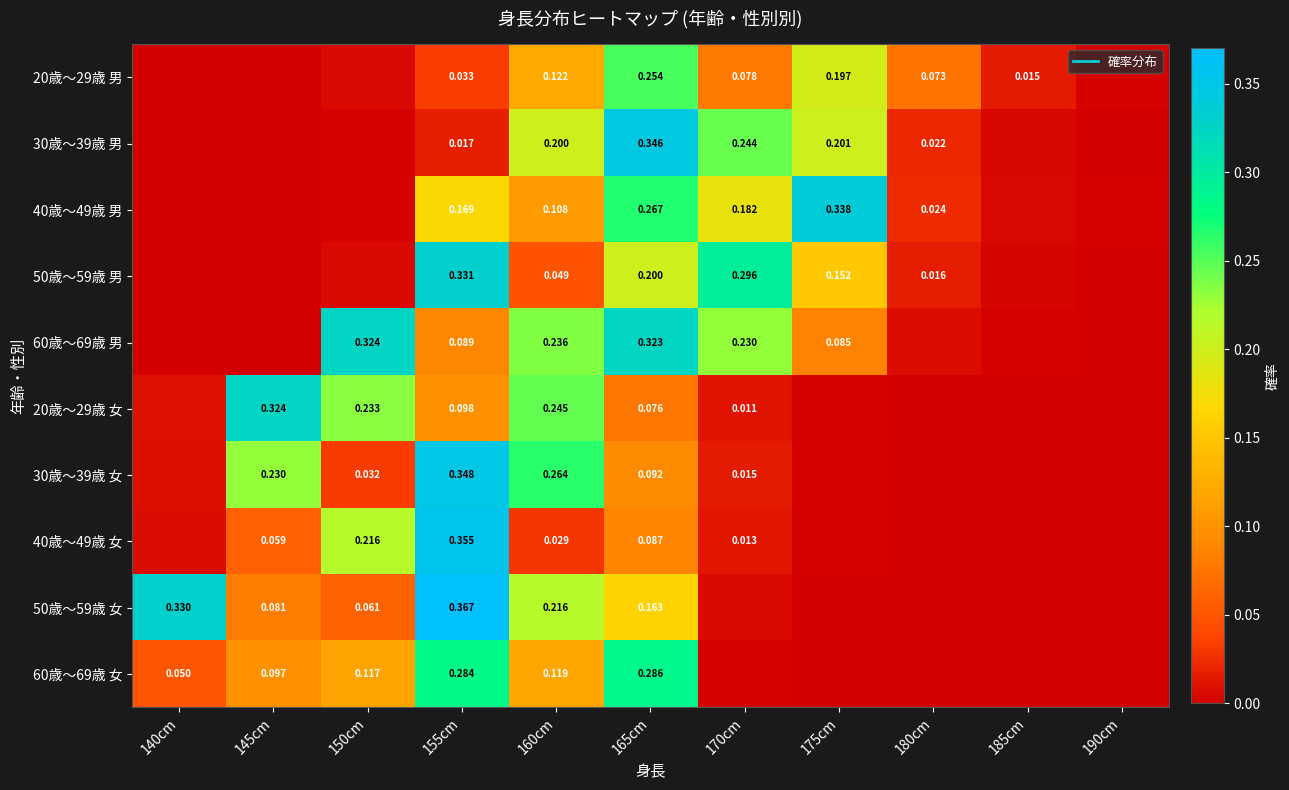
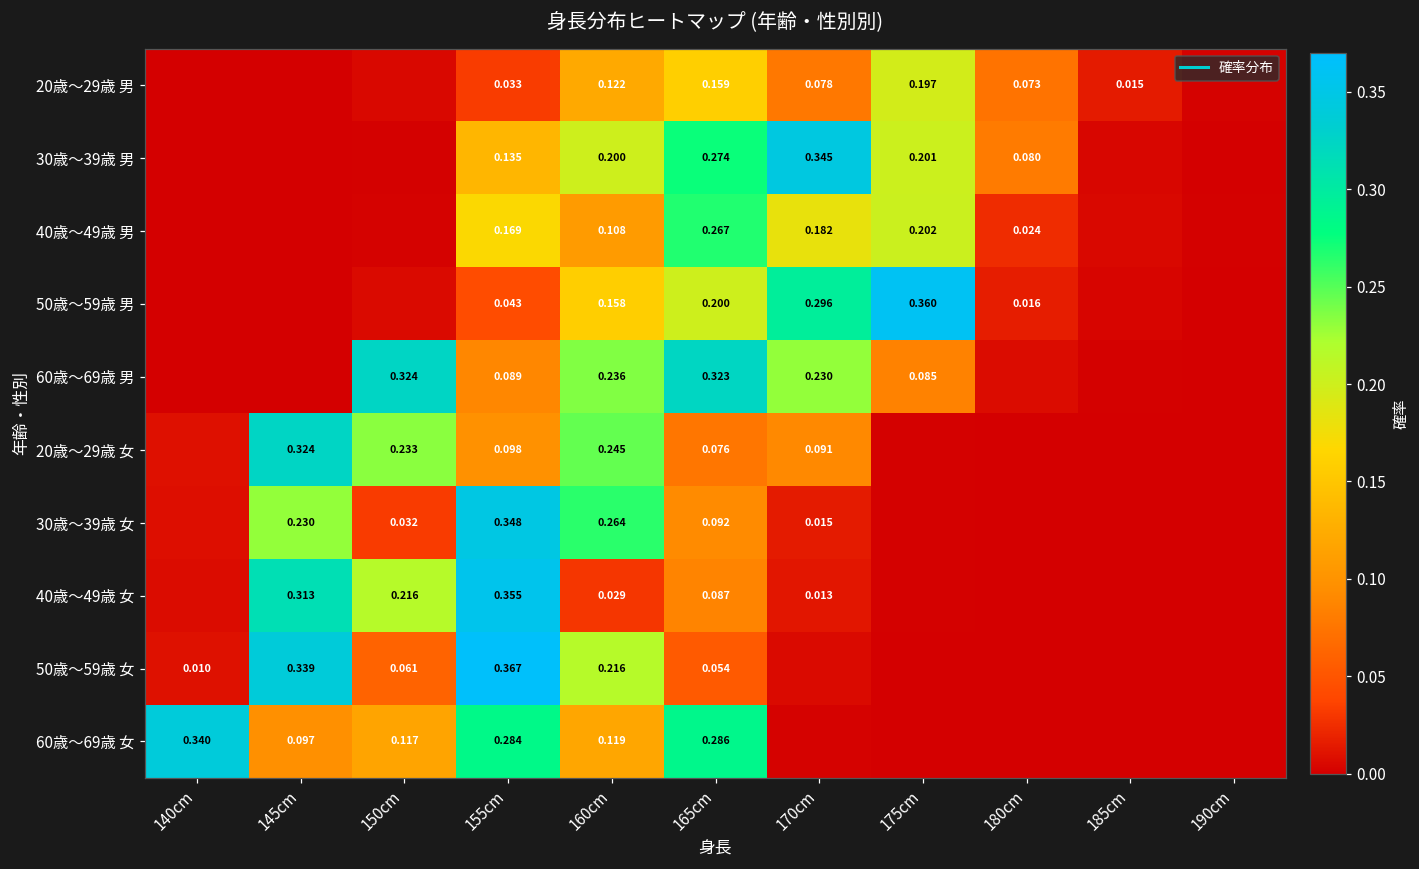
  {
    "20歳～29歳 男": {
      "155cm": 0.033,
      "160cm": 0.122,
-     "165cm": 0.254,
+     "165cm": 0.159,
      "170cm": 0.078,
      "175cm": 0.197,
      "180cm": 0.073,
      "185cm": 0.015
    },
    "30歳～39歳 男": {
-     "155cm": 0.017,
+     "155cm": 0.135,
      "160cm": 0.200,
-     "165cm": 0.346,
-     "170cm": 0.244,
+     "165cm": 0.274,
+     "170cm": 0.345,
      "175cm": 0.201,
-     "180cm": 0.022
+     "180cm": 0.080
    },
    "40歳～49歳 男": {
      "155cm": 0.169,
      "160cm": 0.108,
      "165cm": 0.267,
      "170cm": 0.182,
-     "175cm": 0.338,
+     "175cm": 0.202,
      "180cm": 0.024
    },
    "50歳～59歳 男": {
-     "155cm": 0.331,
-     "160cm": 0.049,
+     "155cm": 0.043,
+     "160cm": 0.158,
      "165cm": 0.200,
      "170cm": 0.296,
-     "175cm": 0.152,
+     "175cm": 0.360,
      "180cm": 0.016
    },
    "60歳～69歳 男": {
      "150cm": 0.324,
      "155cm": 0.089,
      "160cm": 0.236,
      "165cm": 0.323,
      "170cm": 0.230,
      "175cm": 0.085
    },
    "20歳～29歳 女": {
      "145cm": 0.324,
      "150cm": 0.233,
      "155cm": 0.098,
      "160cm": 0.245,
      "165cm": 0.076,
-     "170cm": 0.011
+     "170cm": 0.091
    },
    "30歳～39歳 女": {
      "145cm": 0.230,
      "150cm": 0.032,
      "155cm": 0.348,
      "160cm": 0.264,
      "165cm": 0.092,
      "170cm": 0.015
    },
    "40歳～49歳 女": {
-     "145cm": 0.059,
+     "145cm": 0.313,
      "150cm": 0.216,
      "155cm": 0.355,
      "160cm": 0.029,
      "165cm": 0.087,
      "170cm": 0.013
    },
    "50歳～59歳 女": {
-     "140cm": 0.330,
-     "145cm": 0.081,
+     "140cm": 0.010,
+     "145cm": 0.339,
      "150cm": 0.061,
      "155cm": 0.367,
      "160cm": 0.216,
-     "165cm": 0.163
+     "165cm": 0.054
    },
    "60歳～69歳 女": {
-     "140cm": 0.050,
+     "140cm": 0.340,
      "145cm": 0.097,
      "150cm": 0.117,
      "155cm": 0.284,
      "160cm": 0.119,
      "165cm": 0.286
    }
  }
